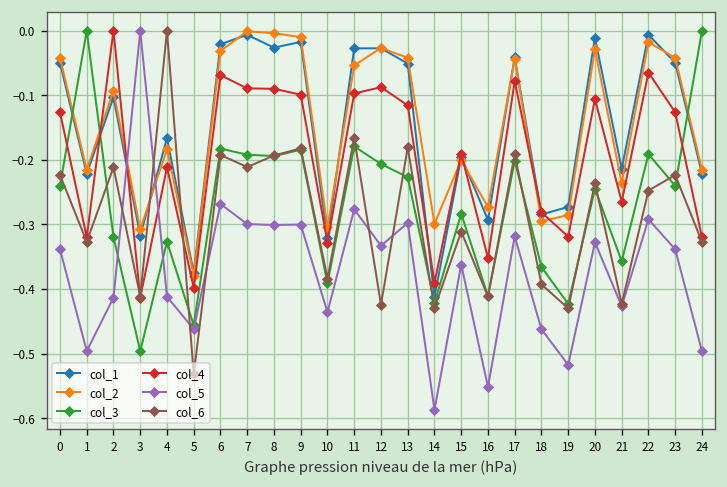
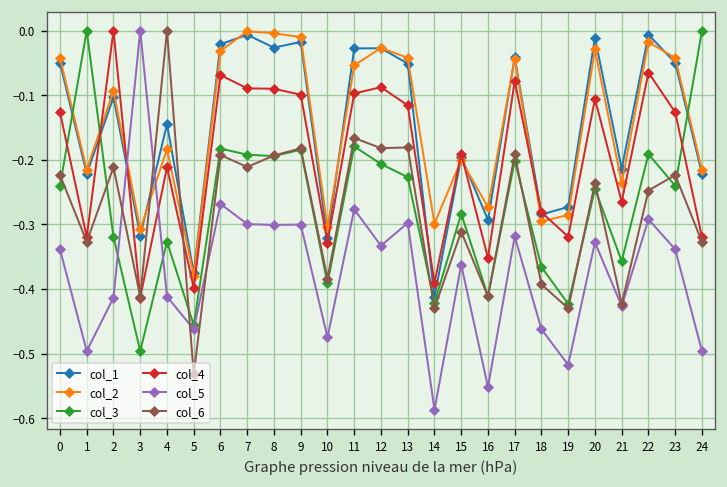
  {
    "col_1": {
      "0": -0.05,
      "1": -0.22,
      "2": -0.10,
      "3": -0.32,
-     "4": -0.17,
+     "4": -0.14,
      "6": -0.02,
      "7": -0.01,
      "8": -0.03,
      "9": -0.02,
      "10": -0.32,
      "11": -0.03,
      "13": -0.05,
      "14": -0.41,
      "15": -0.20,
      "16": -0.29,
      "19": -0.27,
      "20": -0.01,
      "21": -0.21,
      "22": -0.01,
      "23": -0.05,
      "24": -0.22
    },
    "col_2": {
      "0": -0.04,
      "1": -0.22,
      "2": -0.09,
      "3": -0.31,
      "4": -0.18,
      "6": -0.03,
      "7": 0.00,
      "8": 0.00,
      "9": -0.01,
      "10": -0.30,
      "11": -0.05,
      "13": -0.04,
      "14": -0.30,
      "15": -0.20,
      "16": -0.27,
      "18": -0.30,
      "19": -0.29,
      "20": -0.03,
      "21": -0.24,
      "22": -0.02,
      "23": -0.04,
      "24": -0.22
    },
    "col_3": {
      "0": -0.24,
      "1": 0.00,
      "2": -0.32,
      "3": -0.50,
      "4": -0.33,
      "5": -0.46,
      "6": -0.18,
      "7": -0.19,
      "10": -0.39,
      "11": -0.18,
      "12": -0.21,
      "13": -0.23,
      "14": -0.42,
      "15": -0.28,
      "17": -0.20,
      "18": -0.37,
      "19": -0.42,
      "20": -0.24,
      "21": -0.36,
      "22": -0.19,
      "23": -0.24,
      "24": 0.00
    },
    "col_4": {
      "0": -0.13,
      "1": -0.32,
      "2": 0.00,
      "4": -0.21,
      "5": -0.40,
      "6": -0.07,
      "7": -0.09,
      "8": -0.09,
      "9": -0.10,
      "10": -0.33,
      "11": -0.10,
      "12": -0.09,
      "13": -0.12,
      "14": -0.39,
      "15": -0.19,
      "16": -0.35,
      "17": -0.08,
      "19": -0.32,
      "20": -0.11,
      "21": -0.26,
      "22": -0.06,
      "23": -0.13,
      "24": -0.32
    },
    "col_5": {
      "0": -0.34,
      "1": -0.50,
      "2": -0.41,
      "3": 0.00,
      "4": -0.41,
      "5": -0.46,
      "6": -0.27,
      "7": -0.30,
      "8": -0.30,
      "9": -0.30,
-     "10": -0.44,
+     "10": -0.47,
      "11": -0.28,
      "12": -0.33,
      "13": -0.30,
      "14": -0.59,
      "15": -0.36,
      "16": -0.55,
      "17": -0.32,
      "18": -0.46,
      "19": -0.52,
      "20": -0.33,
      "22": -0.29,
      "23": -0.34,
      "24": -0.50
    },
    "col_6": {
      "0": -0.22,
      "1": -0.33,
      "2": -0.21,
      "4": 0.00,
      "6": -0.19,
      "7": -0.21,
      "10": -0.38,
      "11": -0.17,
-     "12": -0.42,
+     "12": -0.18,
      "13": -0.18,
      "14": -0.43,
      "15": -0.31,
      "17": -0.19,
      "18": -0.39,
      "19": -0.43,
      "20": -0.24,
      "22": -0.25,
      "23": -0.22,
      "24": -0.33
    }
  }
